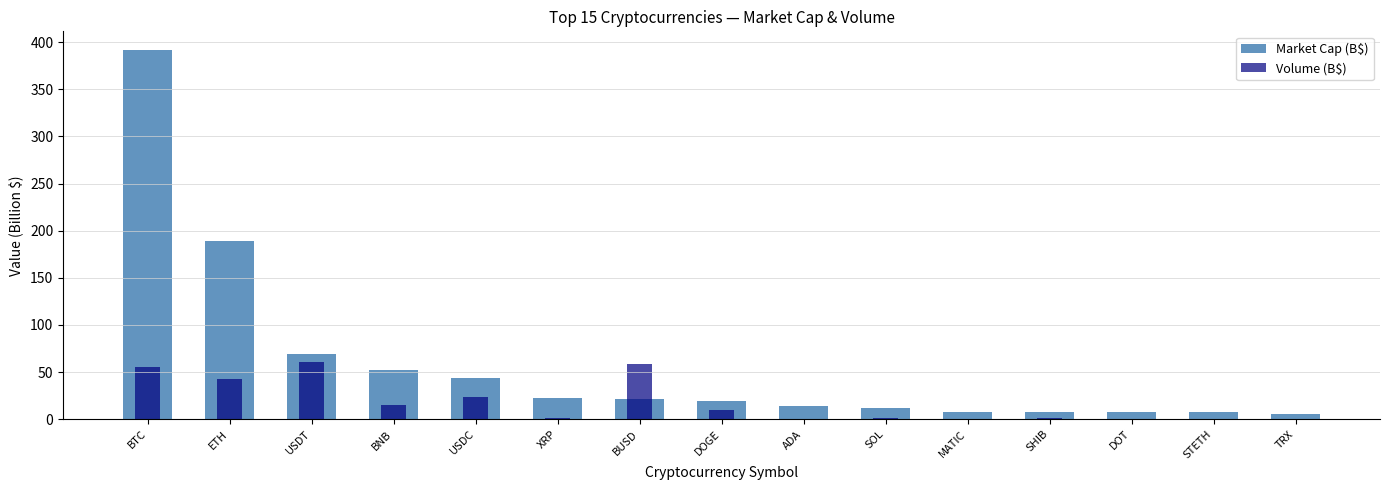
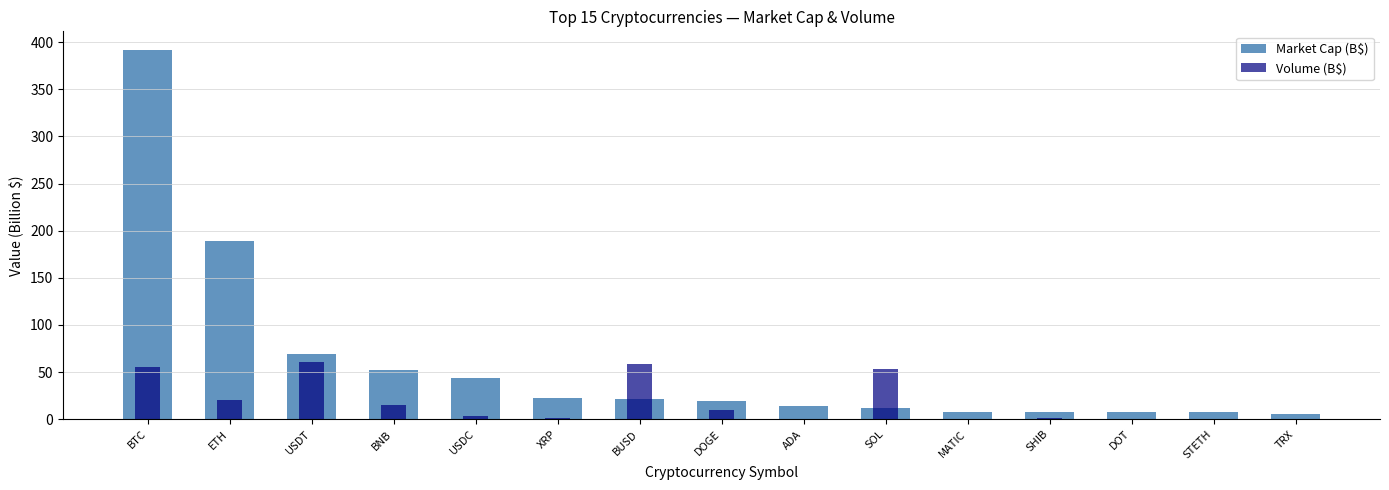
  {
    "Market Cap (B$)": {
      "BTC": 390,
      "ETH": 190,
      "USDT": 70,
      "BNB": 50,
      "USDC": 40,
      "XRP": 20,
      "DOGE": 20,
      "ADA": 10,
      "MATIC": 10,
      "SHIB": 10,
      "DOT": 10,
      "STETH": 10,
      "TRX": 10
    },
    "Volume (B$)": {
-     "ETH": 40,
-     "USDC": 20,
+     "ETH": 20,
+     "USDC": 0,
      "BUSD": 60,
-     "SOL": 0
+     "SOL": 50
    }
  }
